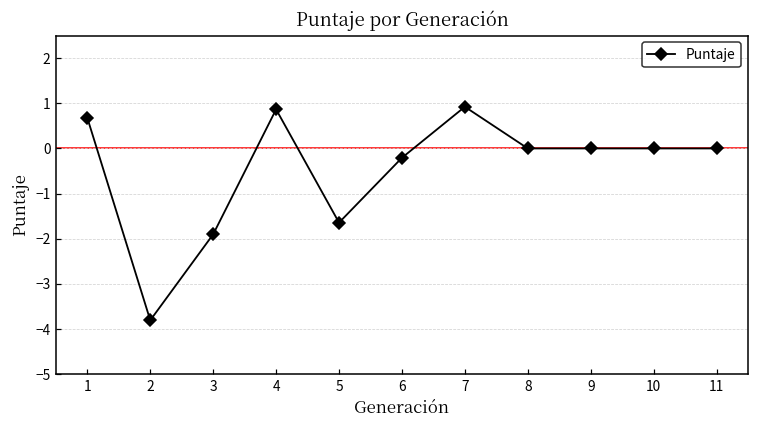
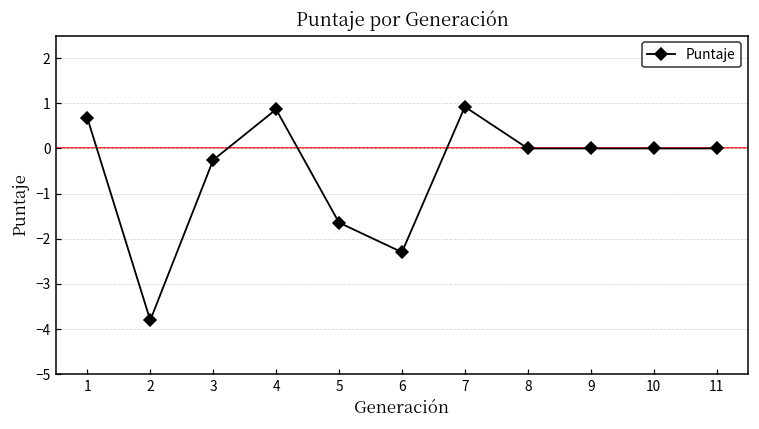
  {
    "1": 0.7,
    "2": -3.8,
-   "3": -1.9,
+   "3": -0.3,
    "4": 0.9,
    "5": -1.6,
-   "6": -0.2,
+   "6": -2.3,
    "7": 0.9,
    "8": 0.0,
    "9": 0.0,
    "10": 0.0,
    "11": 0.0
  }
